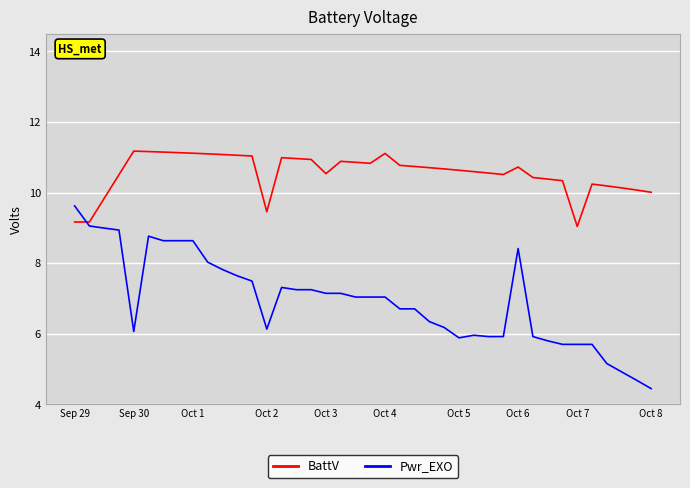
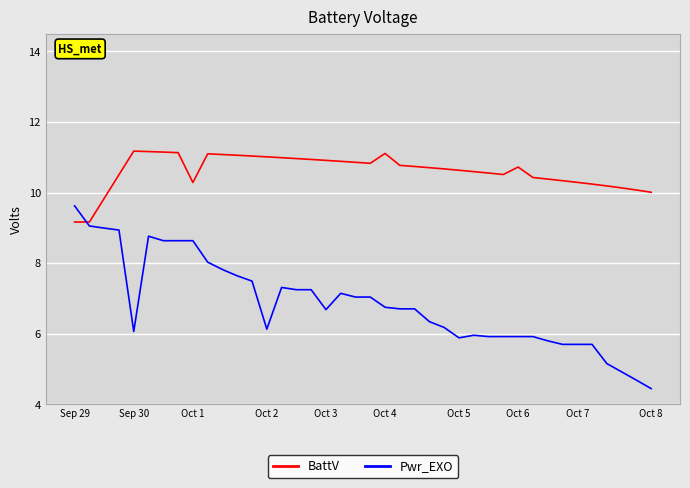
  {
    "BattV": {
      "Sep 29": 9.2,
      "Sep 30": 11.2,
-     "Oct 1": 11.1,
-     "Oct 2": 9.5,
-     "Oct 3": 10.5,
+     "Oct 1": 10.3,
+     "Oct 2": 11.0,
+     "Oct 3": 10.9,
      "Oct 4": 11.1,
      "Oct 5": 10.6,
      "Oct 6": 10.7,
-     "Oct 7": 9.0,
+     "Oct 7": 10.3,
      "Oct 8": 10.0
    },
    "Pwr_EXO": {
      "Sep 29": 9.6,
      "Sep 30": 6.1,
      "Oct 1": 8.6,
      "Oct 2": 6.1,
-     "Oct 3": 7.1,
-     "Oct 4": 7.0,
+     "Oct 3": 6.7,
+     "Oct 4": 6.8,
      "Oct 5": 5.9,
-     "Oct 6": 8.4,
+     "Oct 6": 5.9,
      "Oct 7": 5.7,
      "Oct 8": 4.4
    }
  }
